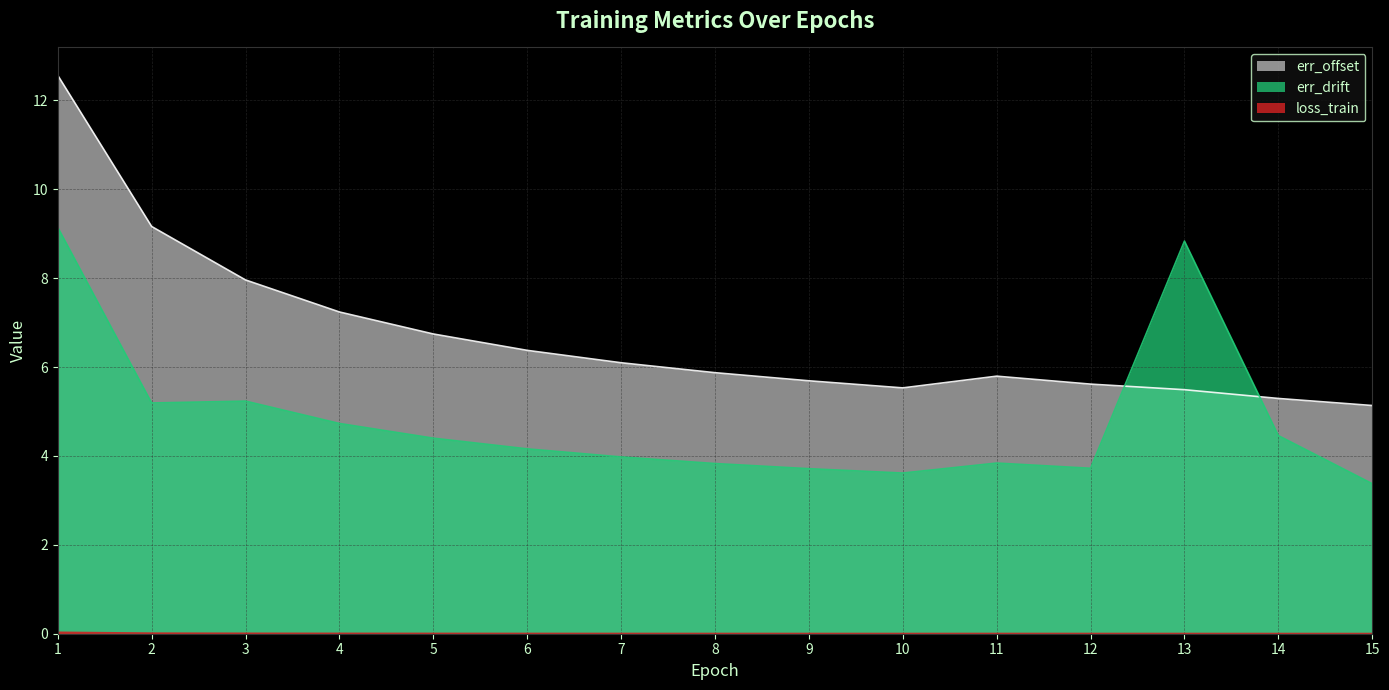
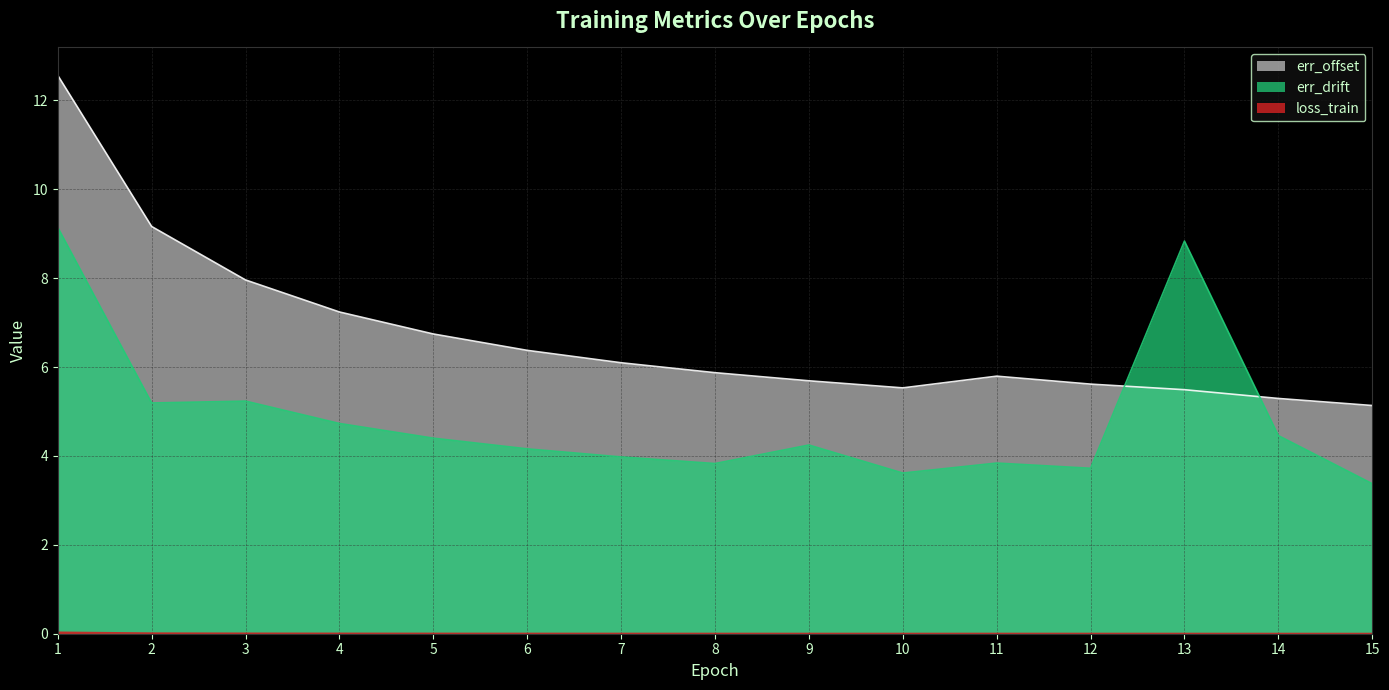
  {
    "err_offset": {
      "1": 12.6,
      "2": 9.2,
      "3": 8.0,
      "4": 7.2,
      "5": 6.7,
      "6": 6.4,
      "7": 6.1,
      "8": 5.9,
      "9": 5.7,
      "10": 5.5,
      "11": 5.8,
      "12": 5.6,
      "13": 5.5,
      "14": 5.3,
      "15": 5.1
    },
    "err_drift": {
      "1": 9.1,
      "2": 5.2,
      "3": 5.2,
      "4": 4.7,
      "5": 4.4,
      "6": 4.2,
      "7": 4.0,
      "8": 3.8,
-     "9": 3.7,
+     "9": 4.2,
      "10": 3.6,
      "11": 3.8,
      "12": 3.7,
      "13": 8.8,
      "14": 4.5,
      "15": 3.4
    },
    "loss_train": {
      "1": 0.0,
      "2": 0.0,
      "3": 0.0,
      "4": 0.0,
      "5": 0.0,
      "6": 0.0,
      "7": 0.0,
      "8": 0.0,
      "9": 0.0,
      "10": 0.0,
      "11": 0.0,
      "12": 0.0,
      "13": 0.0,
      "14": 0.0,
      "15": 0.0
    }
  }
